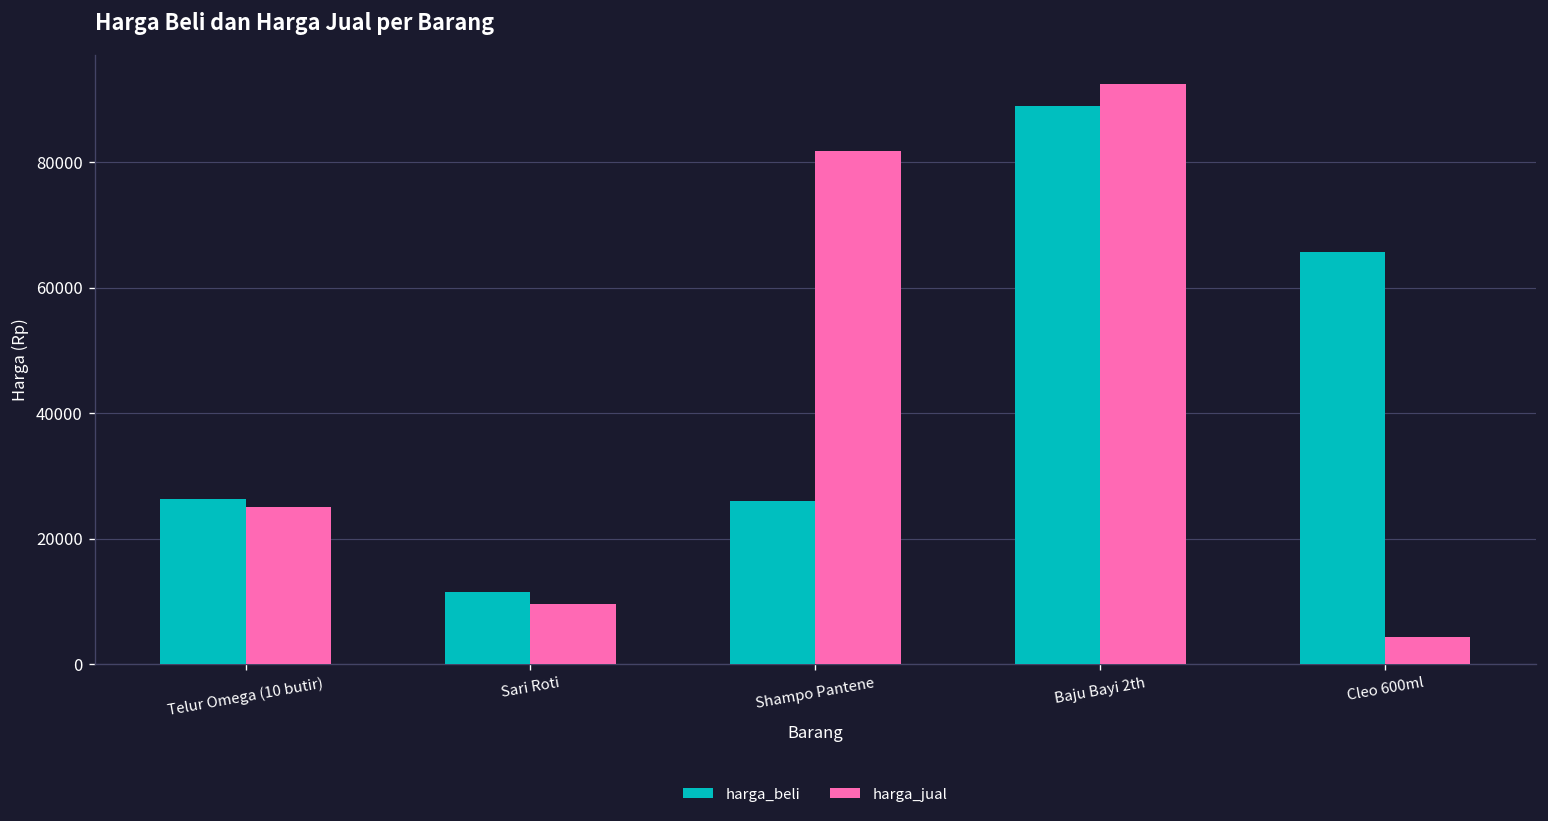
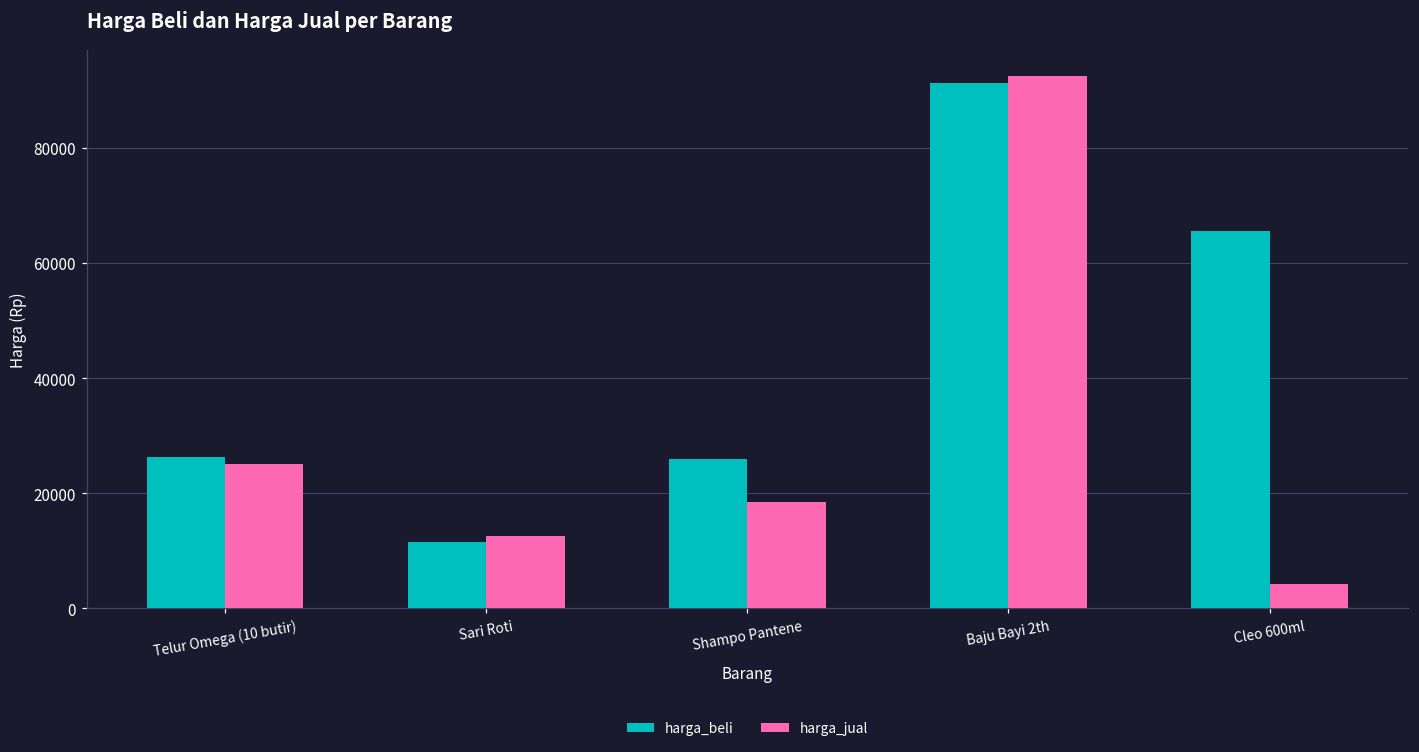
  {
    "harga_beli": {
      "Telur Omega (10 butir)": 26000,
      "Sari Roti": 12000,
      "Shampo Pantene": 26000,
-     "Baju Bayi 2th": 89000,
+     "Baju Bayi 2th": 91000,
      "Cleo 600ml": 66000
    },
    "harga_jual": {
      "Telur Omega (10 butir)": 25000,
-     "Sari Roti": 10000,
-     "Shampo Pantene": 82000,
+     "Sari Roti": 13000,
+     "Shampo Pantene": 19000,
      "Baju Bayi 2th": 93000,
      "Cleo 600ml": 4000
    }
  }
